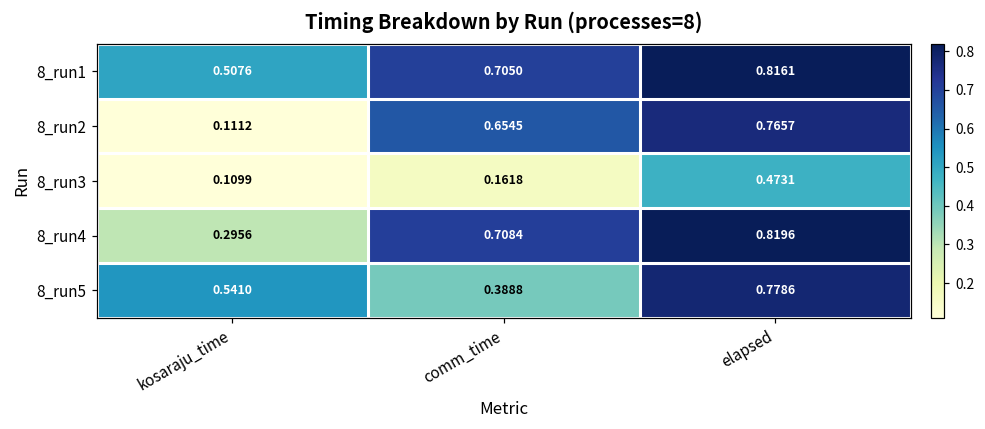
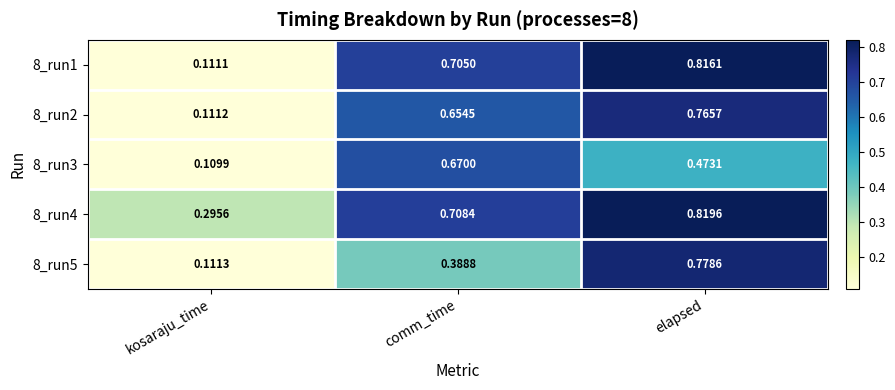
  {
    "8_run1": {
-     "kosaraju_time": 0.5076,
+     "kosaraju_time": 0.1111,
      "comm_time": 0.7050,
      "elapsed": 0.8161
    },
    "8_run2": {
      "kosaraju_time": 0.1112,
      "comm_time": 0.6545,
      "elapsed": 0.7657
    },
    "8_run3": {
      "kosaraju_time": 0.1099,
-     "comm_time": 0.1618,
+     "comm_time": 0.6700,
      "elapsed": 0.4731
    },
    "8_run4": {
      "kosaraju_time": 0.2956,
      "comm_time": 0.7084,
      "elapsed": 0.8196
    },
    "8_run5": {
-     "kosaraju_time": 0.5410,
+     "kosaraju_time": 0.1113,
      "comm_time": 0.3888,
      "elapsed": 0.7786
    }
  }
